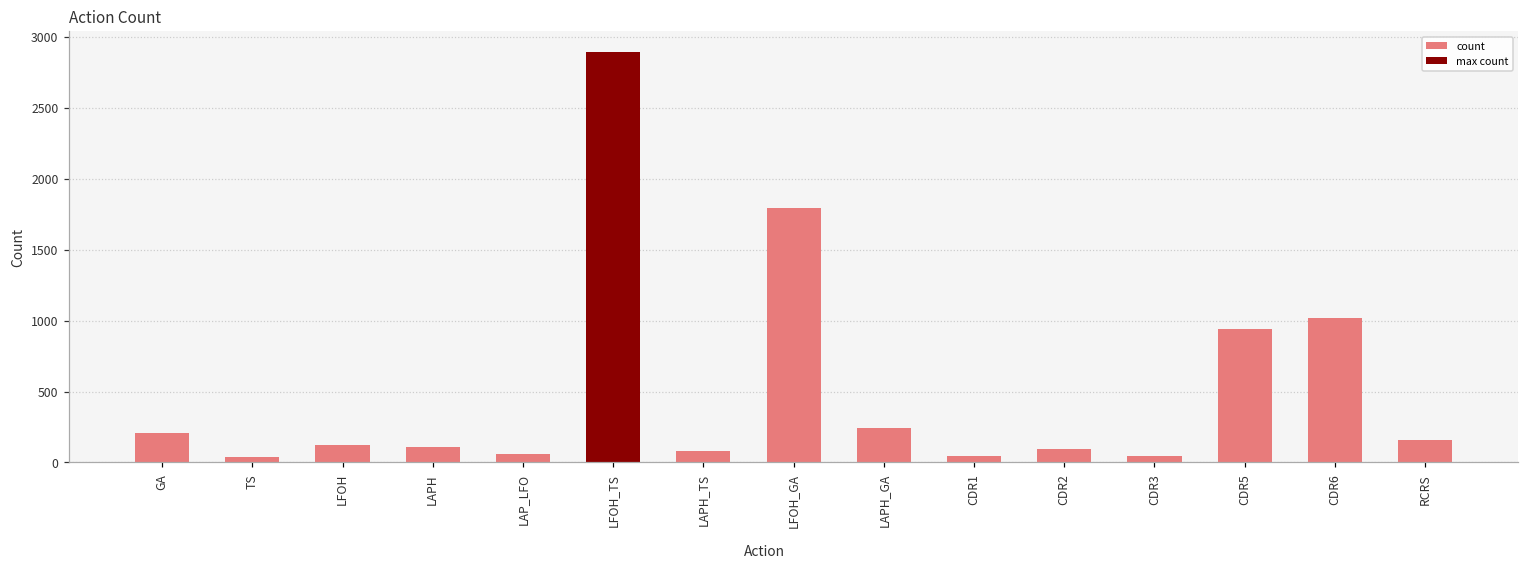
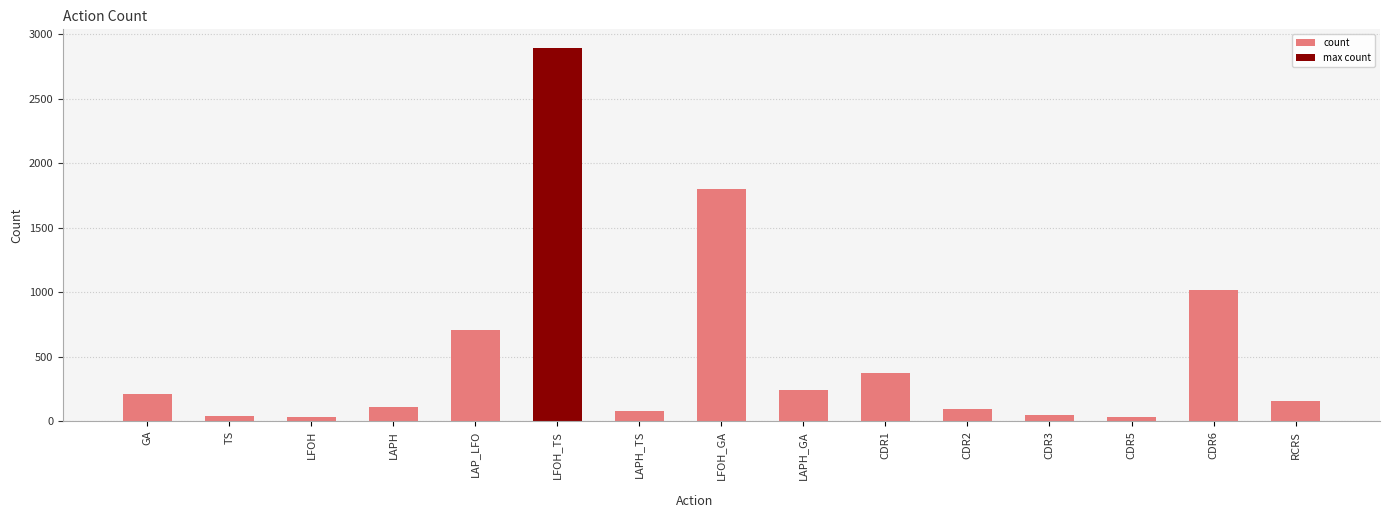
  {
    "GA": 210,
    "TS": 40,
-   "LFOH": 120,
+   "LFOH": 30,
    "LAPH": 110,
-   "LAP_LFO": 60,
+   "LAP_LFO": 710,
    "LFOH_TS": 2890,
    "LAPH_TS": 80,
    "LFOH_GA": 1800,
    "LAPH_GA": 240,
-   "CDR1": 50,
+   "CDR1": 380,
    "CDR2": 100,
    "CDR3": 50,
-   "CDR5": 940,
+   "CDR5": 40,
    "CDR6": 1020,
    "RCRS": 160
  }
